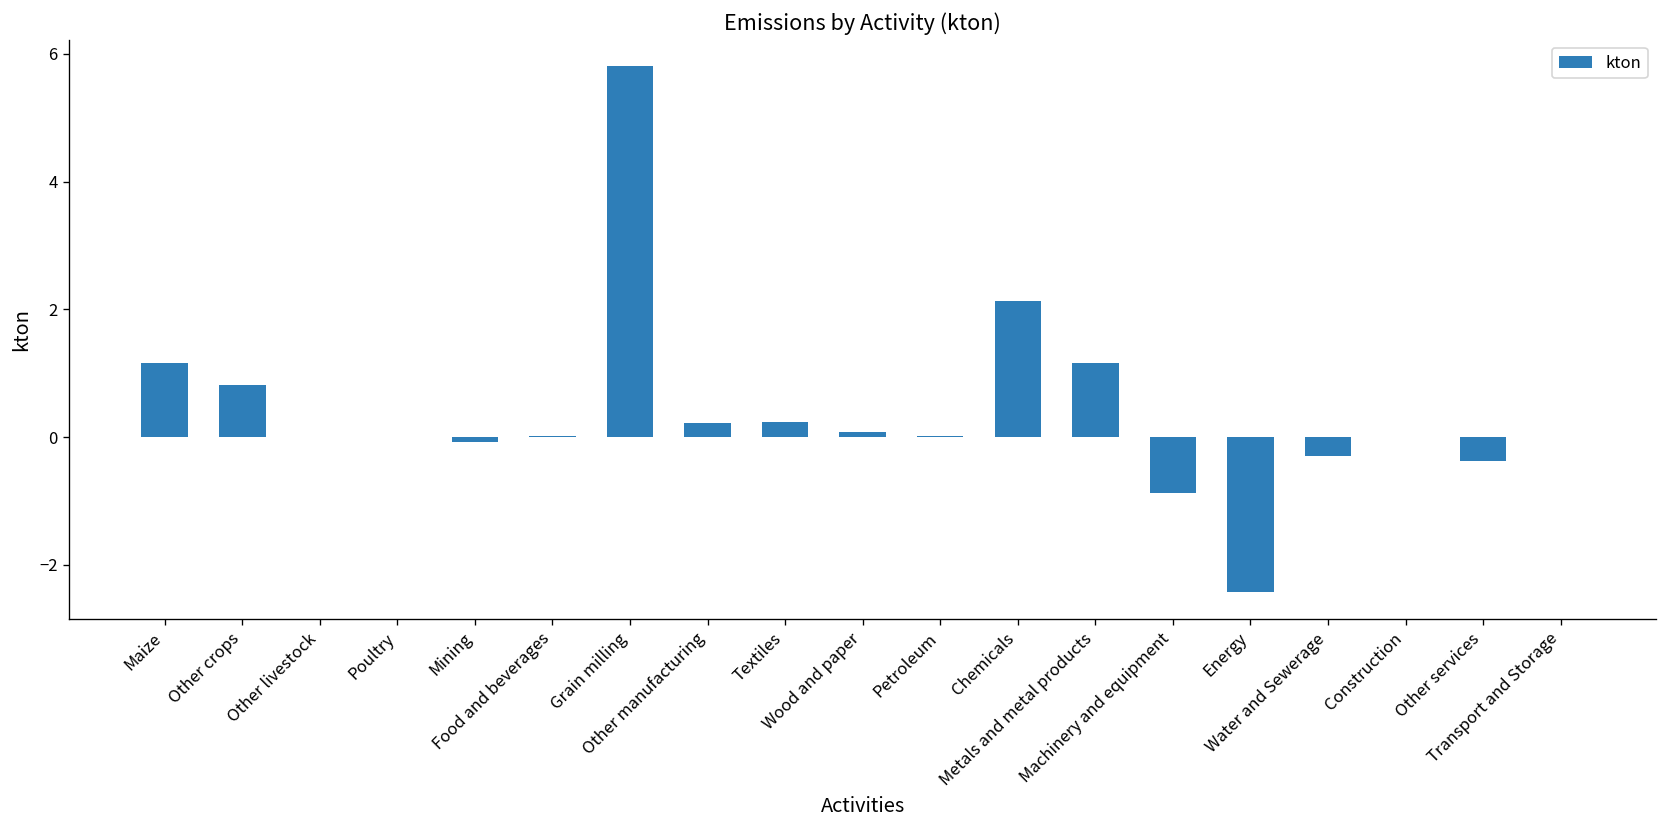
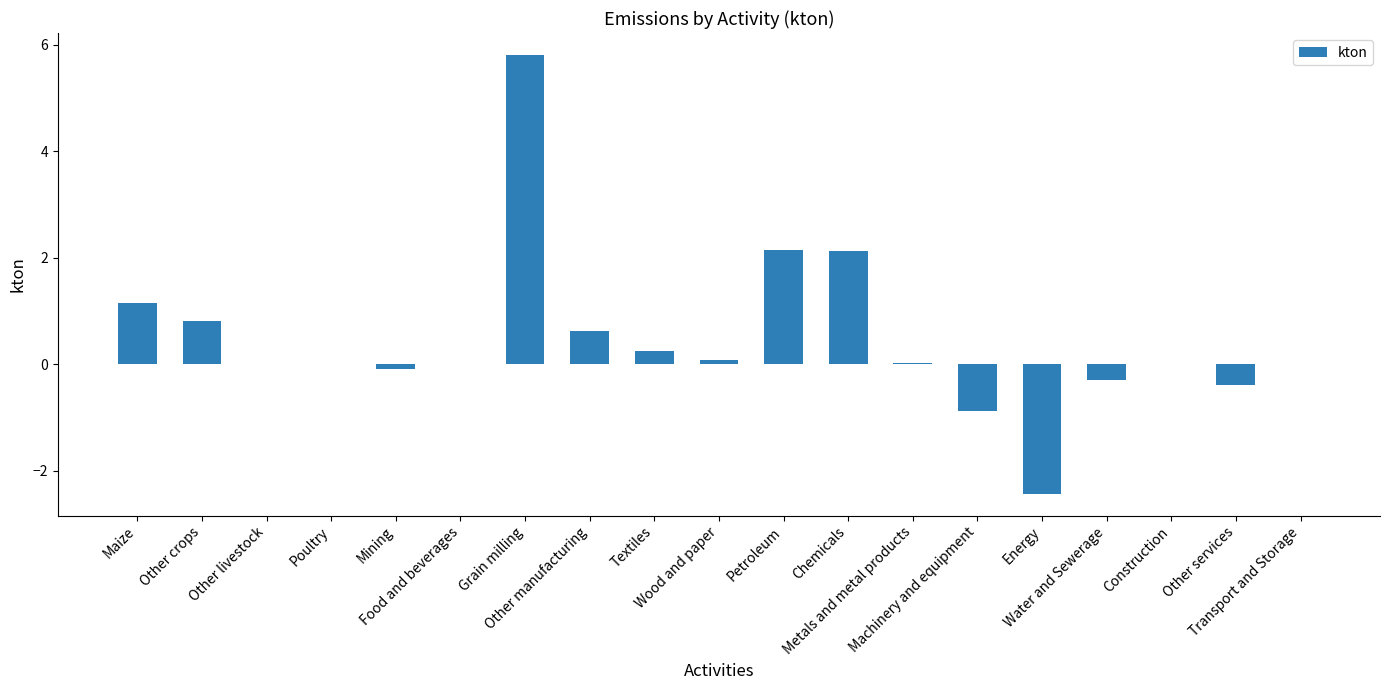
  {
    "Maize": 1.2,
    "Other crops": 0.8,
    "Mining": -0.1,
    "Grain milling": 5.8,
-   "Other manufacturing": 0.2,
+   "Other manufacturing": 0.6,
    "Textiles": 0.2,
    "Wood and paper": 0.1,
-   "Petroleum": 0.0,
+   "Petroleum": 2.1,
    "Chemicals": 2.1,
-   "Metals and metal products": 1.2,
+   "Metals and metal products": 0.0,
    "Machinery and equipment": -0.9,
    "Energy": -2.4,
    "Water and Sewerage": -0.3,
    "Other services": -0.4
  }
